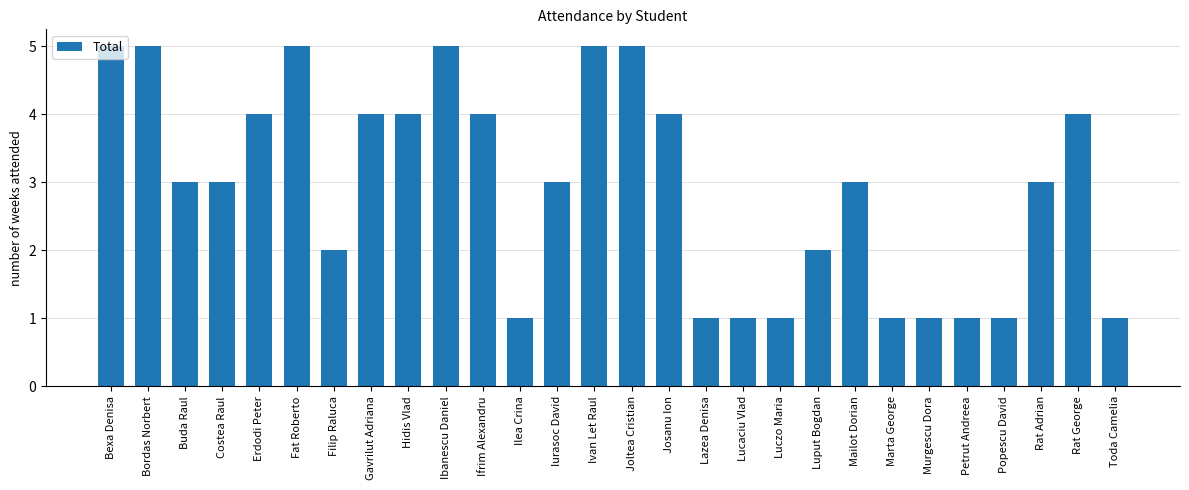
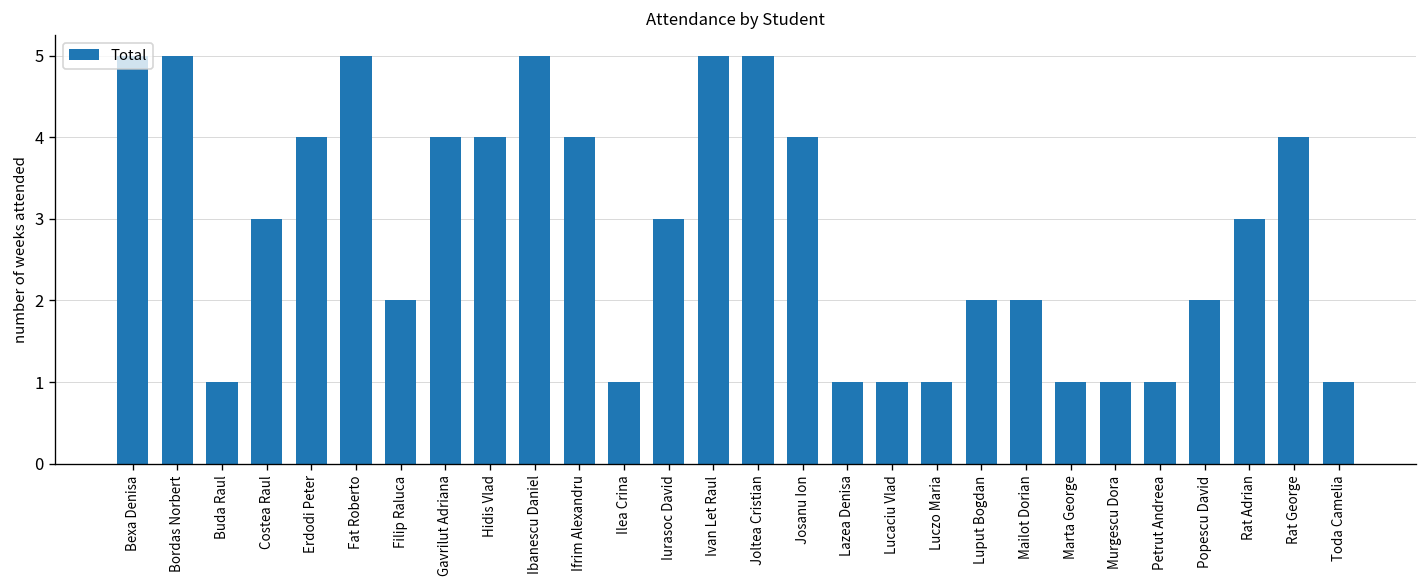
  {
    "Bordas Norbert": 5,
-   "Buda Raul": 3,
+   "Buda Raul": 1,
    "Costea Raul": 3,
    "Erdodi Peter": 4,
    "Fat Roberto": 5,
    "Filip Raluca": 2,
    "Gavrilut Adriana": 4,
    "Hidis Vlad": 4,
    "Ibanescu Daniel": 5,
    "Ifrim Alexandru": 4,
    "Ilea Crina": 1,
    "Iurasoc David": 3,
    "Ivan Let Raul": 5,
    "Joltea Cristian": 5,
    "Josanu Ion": 4,
    "Lazea Denisa": 1,
    "Lucaciu Vlad": 1,
    "Luczo Maria": 1,
    "Luput Bogdan": 2,
-   "Mailot Dorian": 3,
+   "Mailot Dorian": 2,
    "Marta George": 1,
    "Murgescu Dora": 1,
    "Petrut Andreea": 1,
-   "Popescu David": 1,
+   "Popescu David": 2,
    "Rat Adrian": 3,
    "Rat George": 4,
    "Toda Camelia": 1
  }
